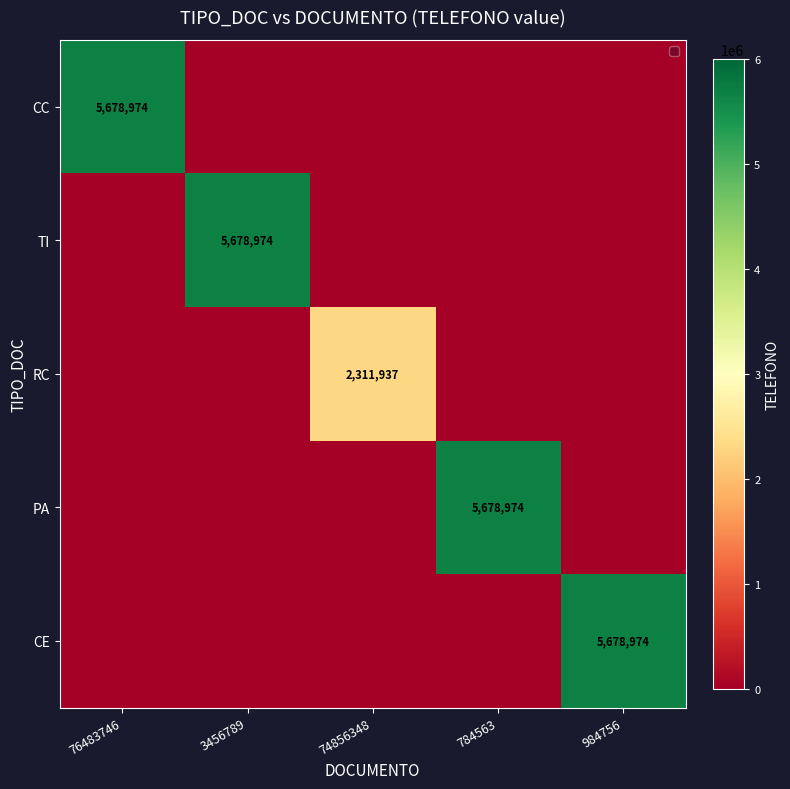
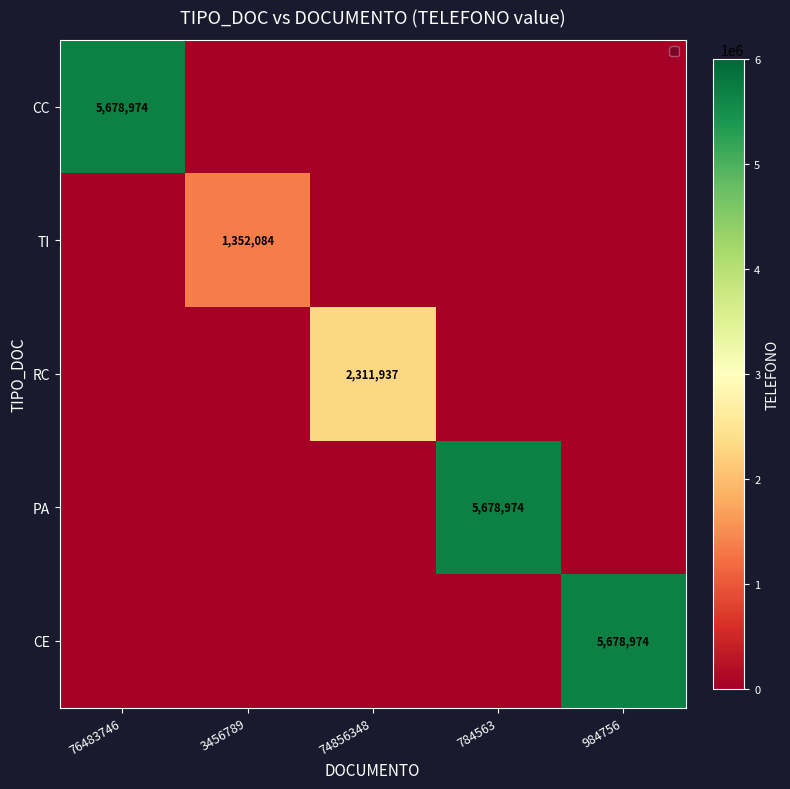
  {
    "CC": {
      "76483746": "5,678,974"
    },
    "TI": {
-     "3456789": "5,678,974"
+     "3456789": "1,352,084"
    },
    "RC": {
      "74856348": "2,311,937"
    },
    "PA": {
      "784563": "5,678,974"
    },
    "CE": {
      "984756": "5,678,974"
    }
  }
